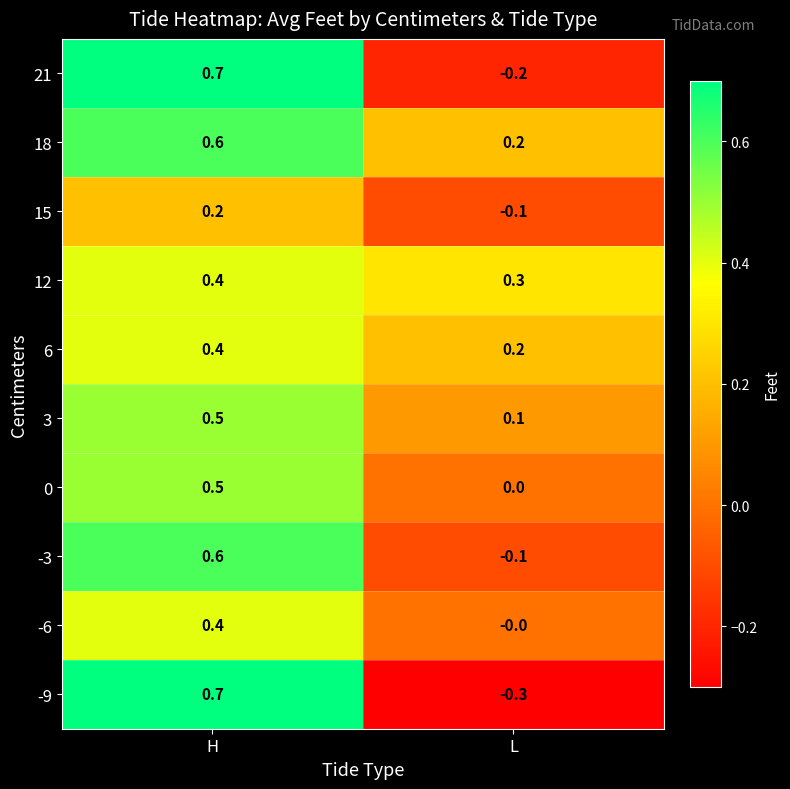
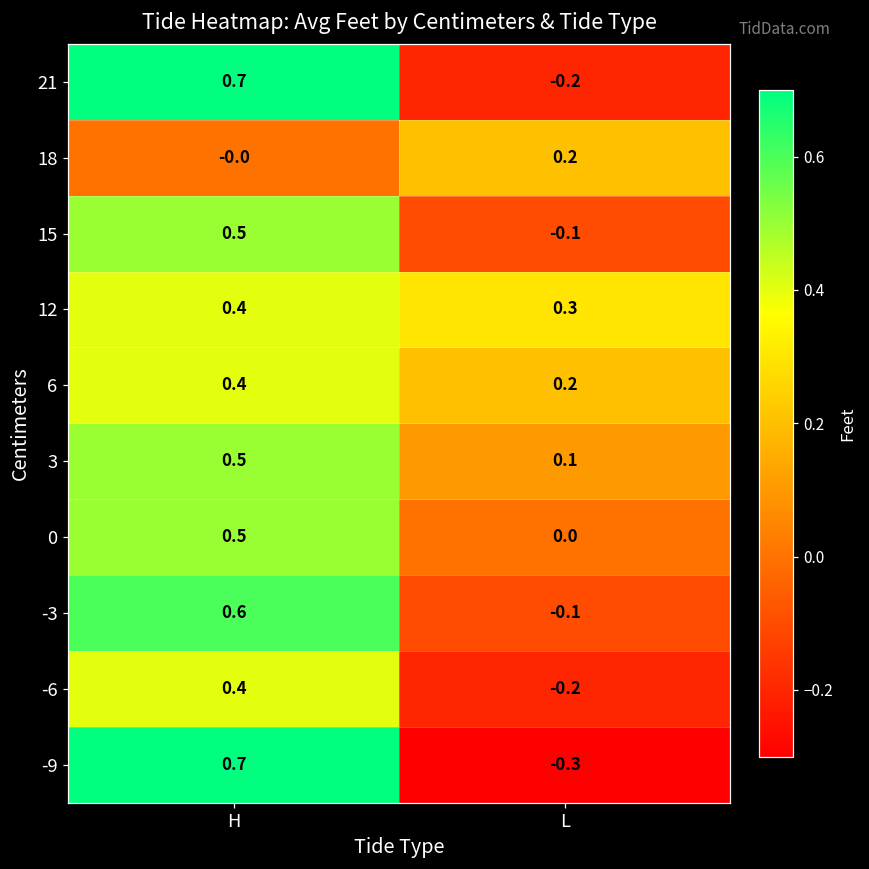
  {
    "21": {
      "H": 0.7,
      "L": -0.2
    },
    "18": {
-     "H": 0.6,
+     "H": -0.0,
      "L": 0.2
    },
    "15": {
-     "H": 0.2,
+     "H": 0.5,
      "L": -0.1
    },
    "12": {
      "H": 0.4,
      "L": 0.3
    },
    "6": {
      "H": 0.4,
      "L": 0.2
    },
    "3": {
      "H": 0.5,
      "L": 0.1
    },
    "0": {
      "H": 0.5,
      "L": 0.0
    },
    "-3": {
      "H": 0.6,
      "L": -0.1
    },
    "-6": {
      "H": 0.4,
-     "L": -0.0
+     "L": -0.2
    },
    "-9": {
      "H": 0.7,
      "L": -0.3
    }
  }
